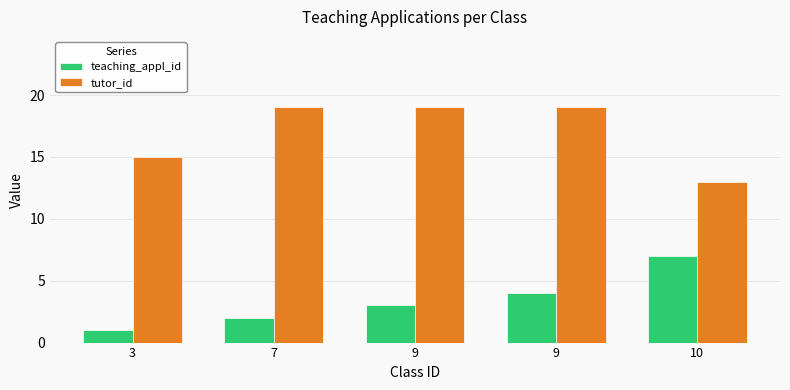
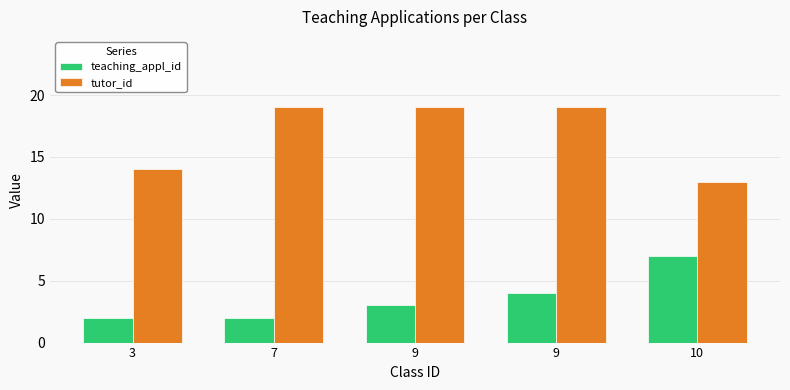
  {
    "teaching_appl_id": {
-     "3": 1,
+     "3": 2,
      "7": 2,
      "10": 7
    },
    "tutor_id": {
-     "3": 15,
+     "3": 14,
      "7": 19,
      "10": 13
    }
  }
